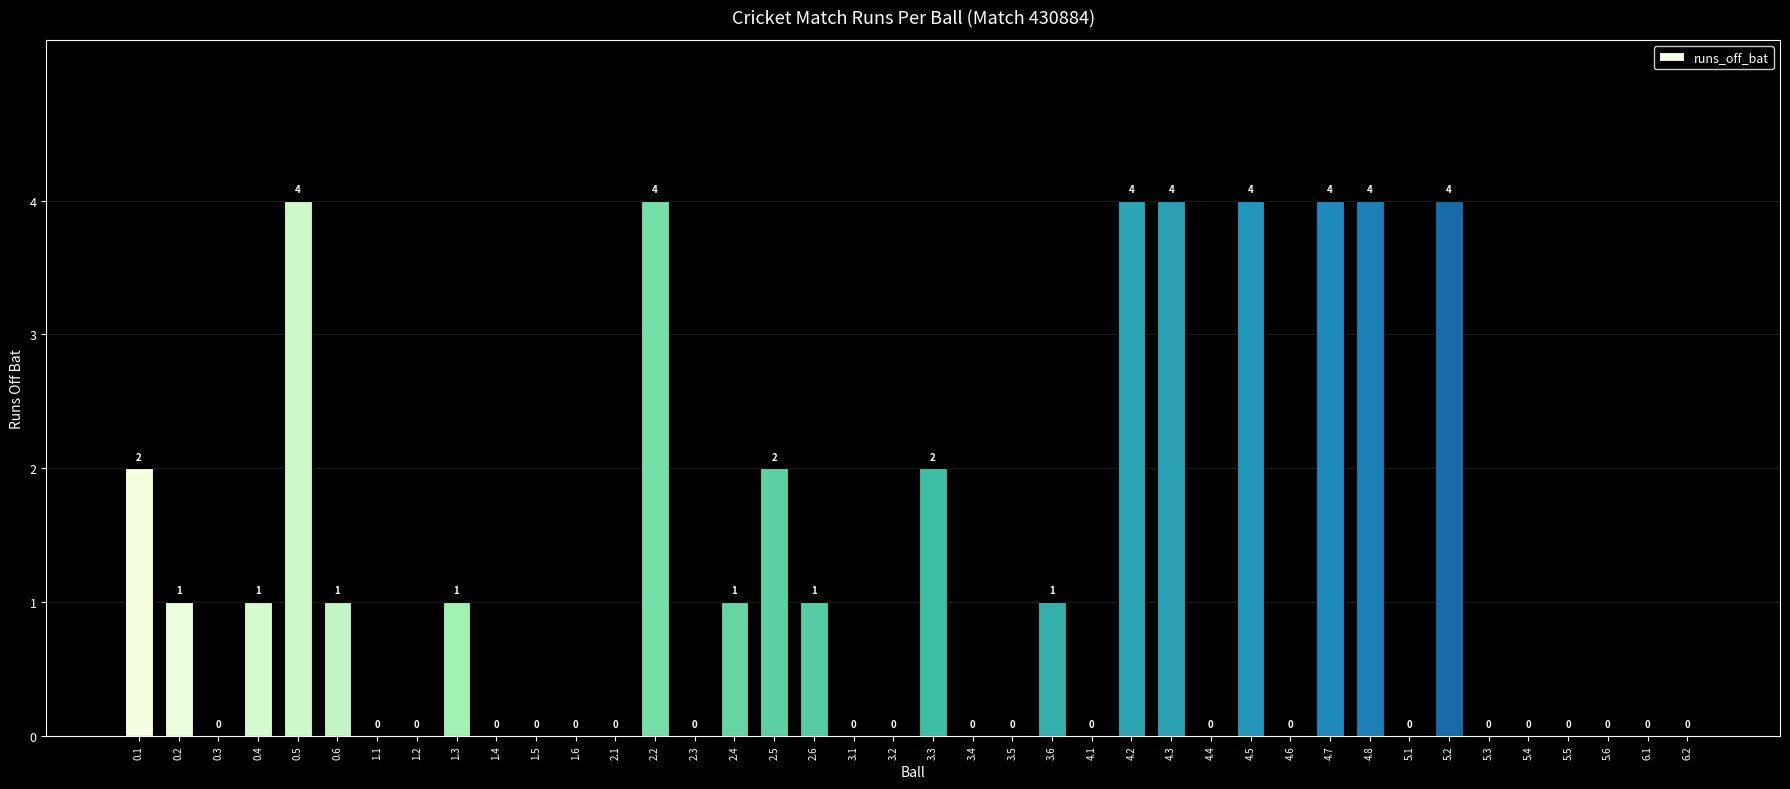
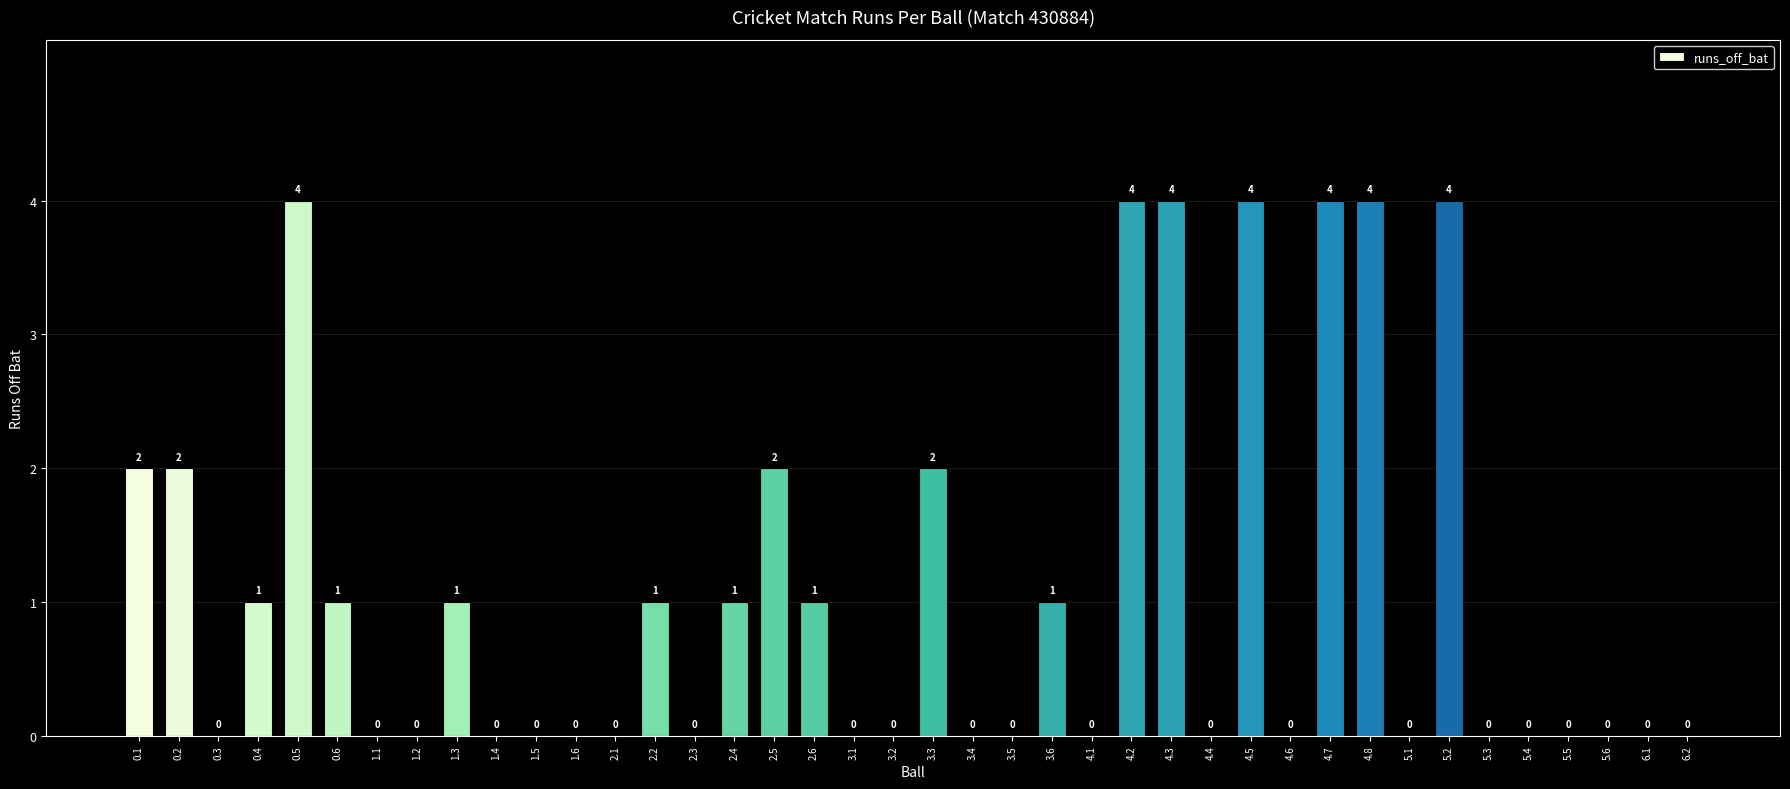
  {
    "0.1": 2,
-   "0.2": 1,
+   "0.2": 2,
    "0.3": 0,
    "0.4": 1,
    "0.5": 4,
    "0.6": 1,
    "1.1": 0,
    "1.2": 0,
    "1.3": 1,
    "1.4": 0,
    "1.5": 0,
    "1.6": 0,
    "2.1": 0,
-   "2.2": 4,
+   "2.2": 1,
    "2.3": 0,
    "2.4": 1,
    "2.5": 2,
    "2.6": 1,
    "3.1": 0,
    "3.2": 0,
    "3.3": 2,
    "3.4": 0,
    "3.5": 0,
    "3.6": 1,
    "4.1": 0,
    "4.2": 4,
    "4.3": 4,
    "4.4": 0,
    "4.5": 4,
    "4.6": 0,
    "4.7": 4,
    "4.8": 4,
    "5.1": 0,
    "5.2": 4,
    "5.3": 0,
    "5.4": 0,
    "5.5": 0,
    "5.6": 0,
    "6.1": 0,
    "6.2": 0
  }
